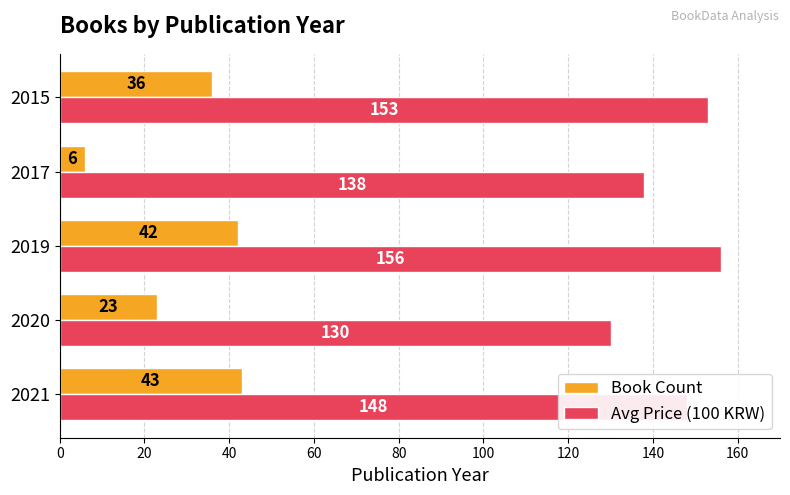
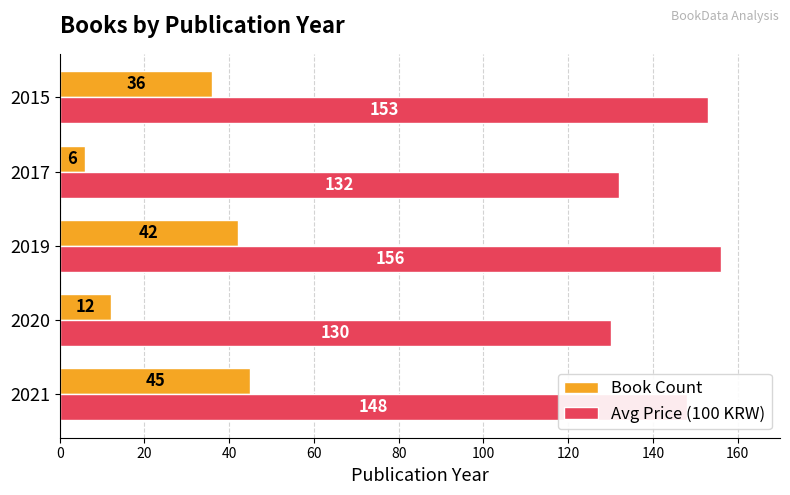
  {
    "Book Count": {
      "2015": 36,
      "2017": 6,
      "2019": 42,
-     "2020": 23,
-     "2021": 43
+     "2020": 12,
+     "2021": 45
    },
    "Avg Price (100 KRW)": {
      "2015": 153,
-     "2017": 138,
+     "2017": 132,
      "2019": 156,
      "2020": 130
    }
  }
